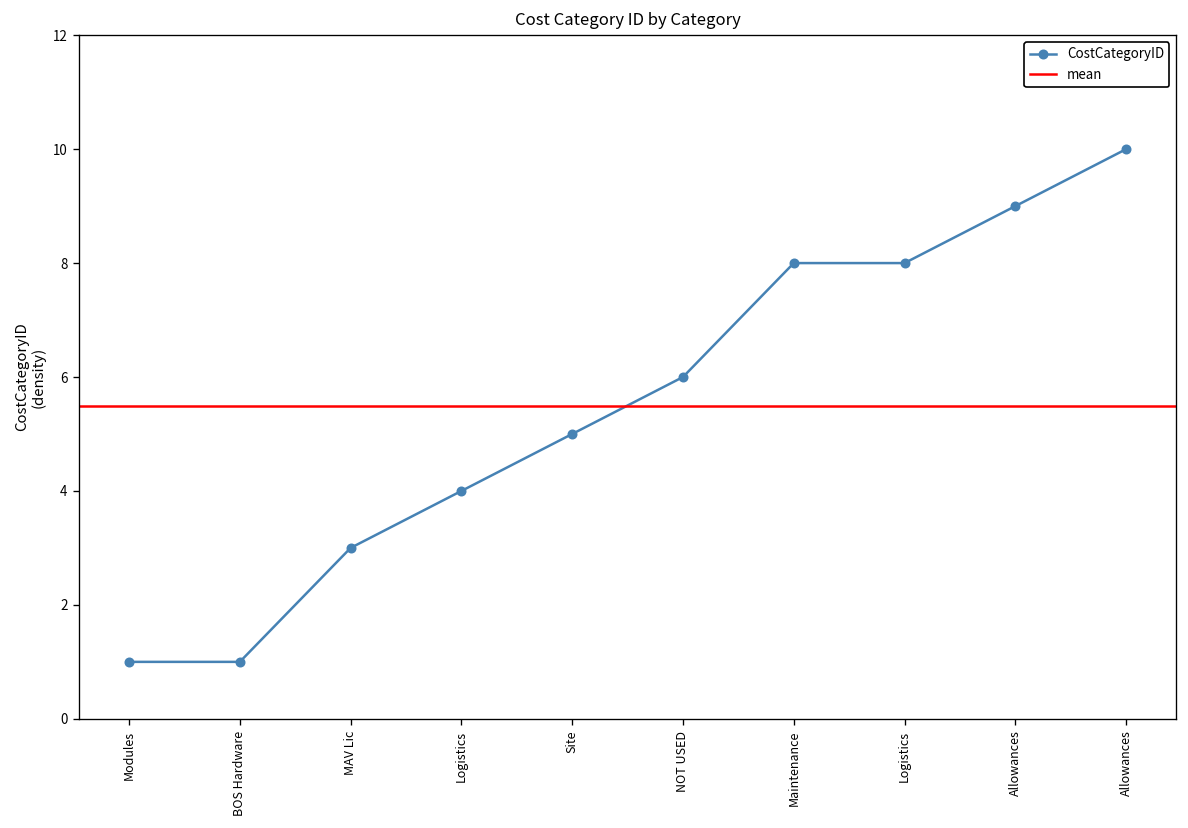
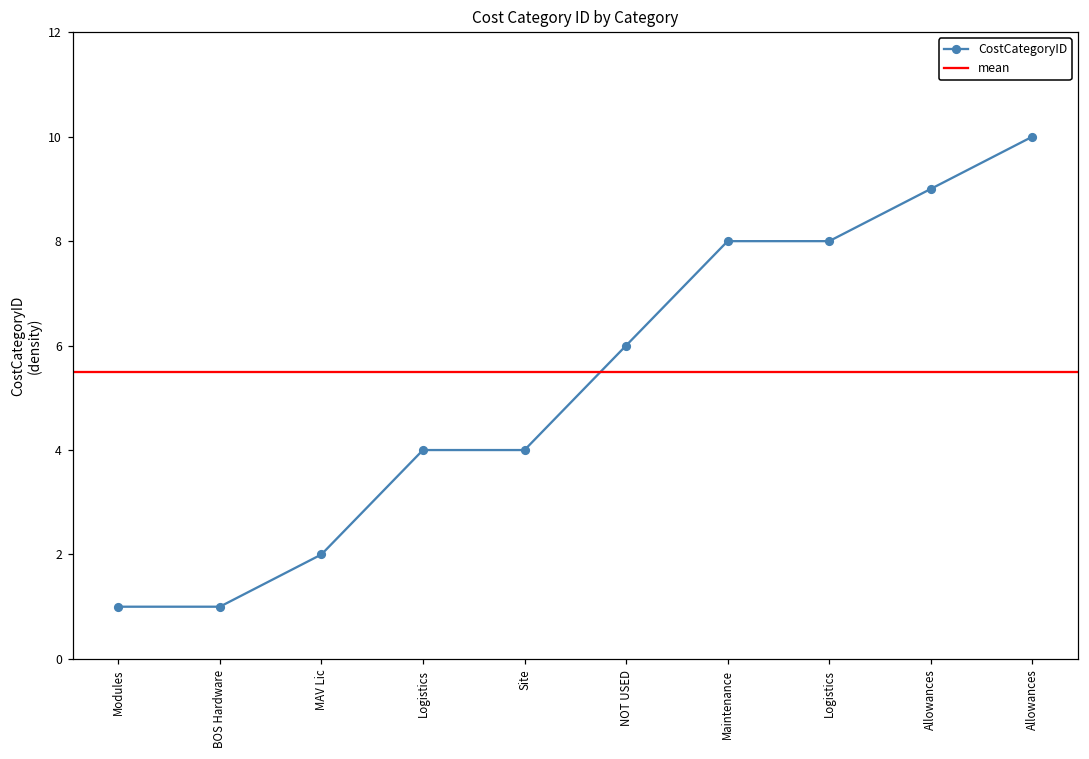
  {
    "Modules": 1,
    "BOS Hardware": 1,
-   "MAV Lic": 3,
-   "Site": 5,
+   "MAV Lic": 2,
+   "Site": 4,
    "NOT USED": 6,
    "Maintenance": 8
  }
